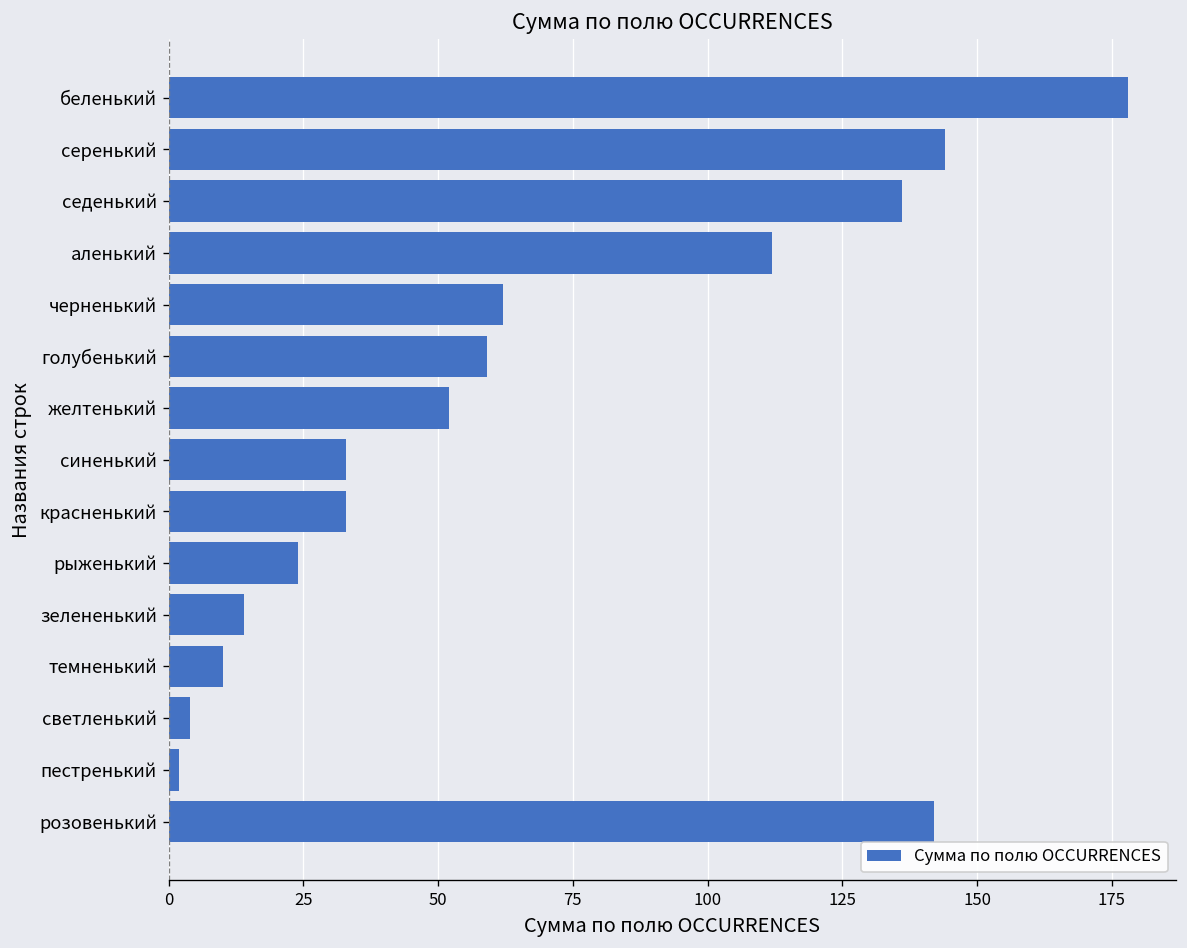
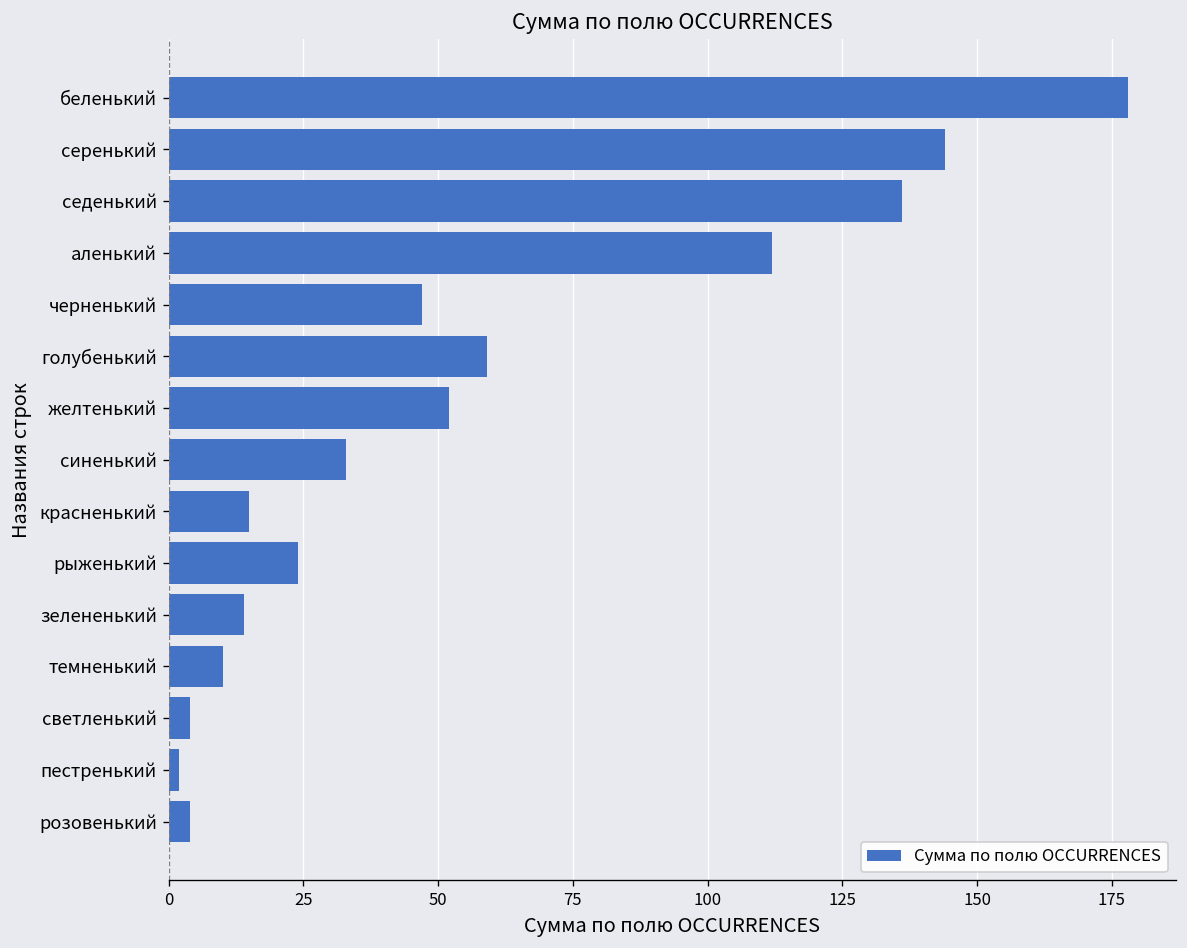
  {
    "беленький": 178,
    "серенький": 144,
    "седенький": 136,
    "аленький": 112,
-   "черненький": 62,
+   "черненький": 47,
    "голубенький": 59,
    "желтенький": 52,
    "синенький": 33,
-   "красненький": 33,
+   "красненький": 15,
    "рыженький": 24,
    "зелененький": 14,
    "темненький": 10,
    "светленький": 4,
    "пестренький": 2,
-   "розовенький": 142
+   "розовенький": 4
  }
